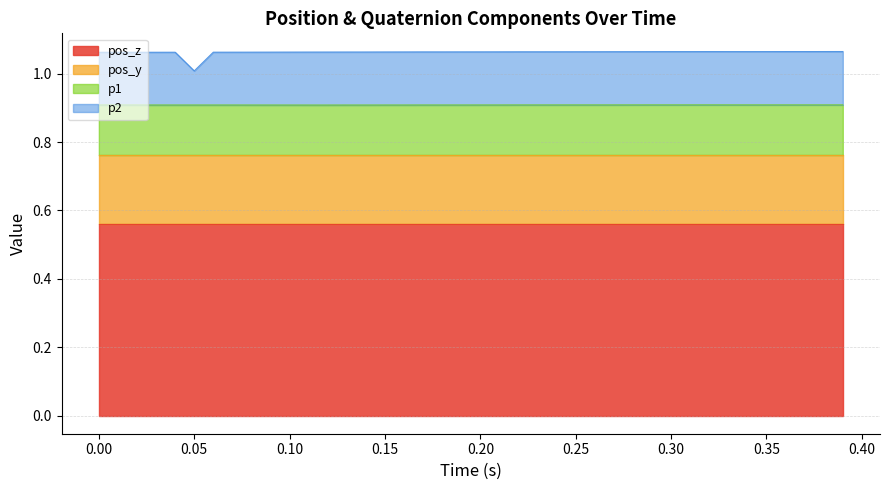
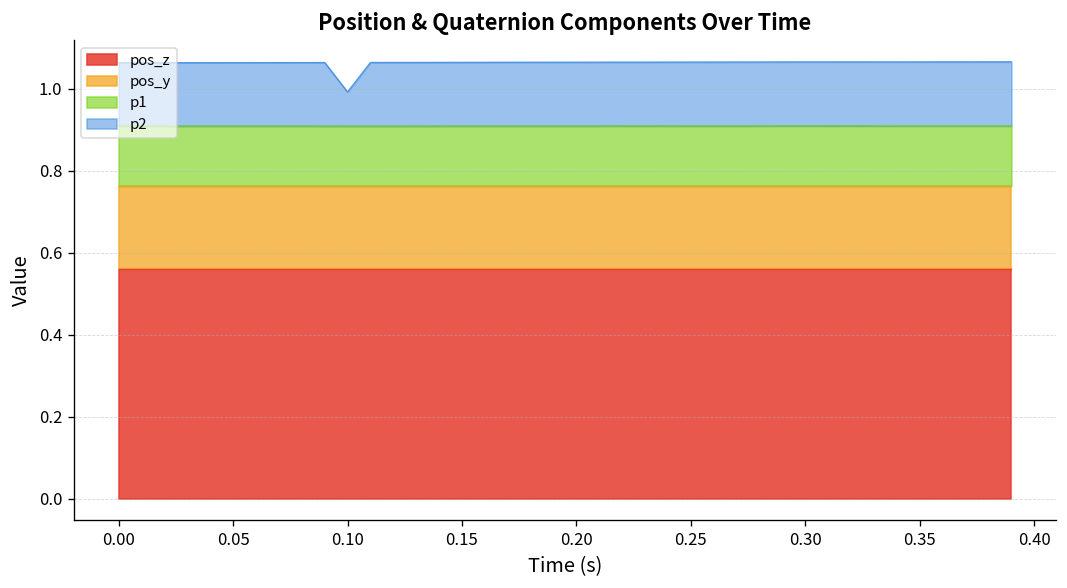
  {
    "pos_z": {
      "0.00": 0.56,
      "0.05": 0.56,
      "0.10": 0.56,
      "0.15": 0.56,
      "0.20": 0.56,
      "0.25": 0.56,
      "0.30": 0.56,
      "0.35": 0.56
    },
    "pos_y": {
      "0.00": 0.20,
      "0.05": 0.20,
      "0.10": 0.20,
      "0.15": 0.20,
      "0.20": 0.20,
      "0.25": 0.20,
      "0.30": 0.20,
      "0.35": 0.20
    },
    "p1": {
      "0.05": 0.15,
      "0.10": 0.15,
      "0.15": 0.15,
      "0.20": 0.15,
      "0.25": 0.15,
      "0.30": 0.15,
      "0.35": 0.15
    },
    "p2": {
-     "0.05": 0.10,
-     "0.10": 0.15,
+     "0.05": 0.15,
+     "0.10": 0.08,
      "0.15": 0.16,
      "0.20": 0.16,
      "0.25": 0.16,
      "0.30": 0.16,
      "0.35": 0.16
    }
  }
